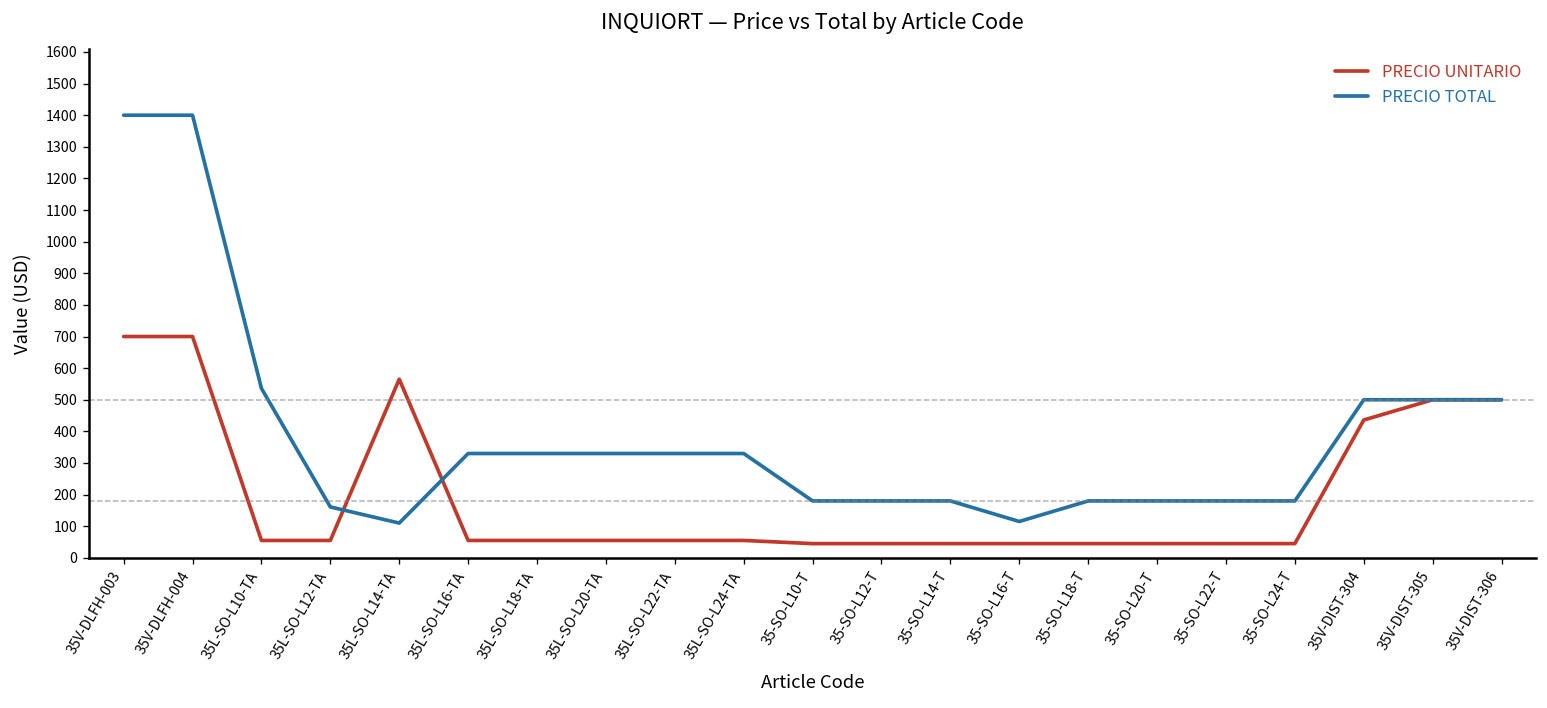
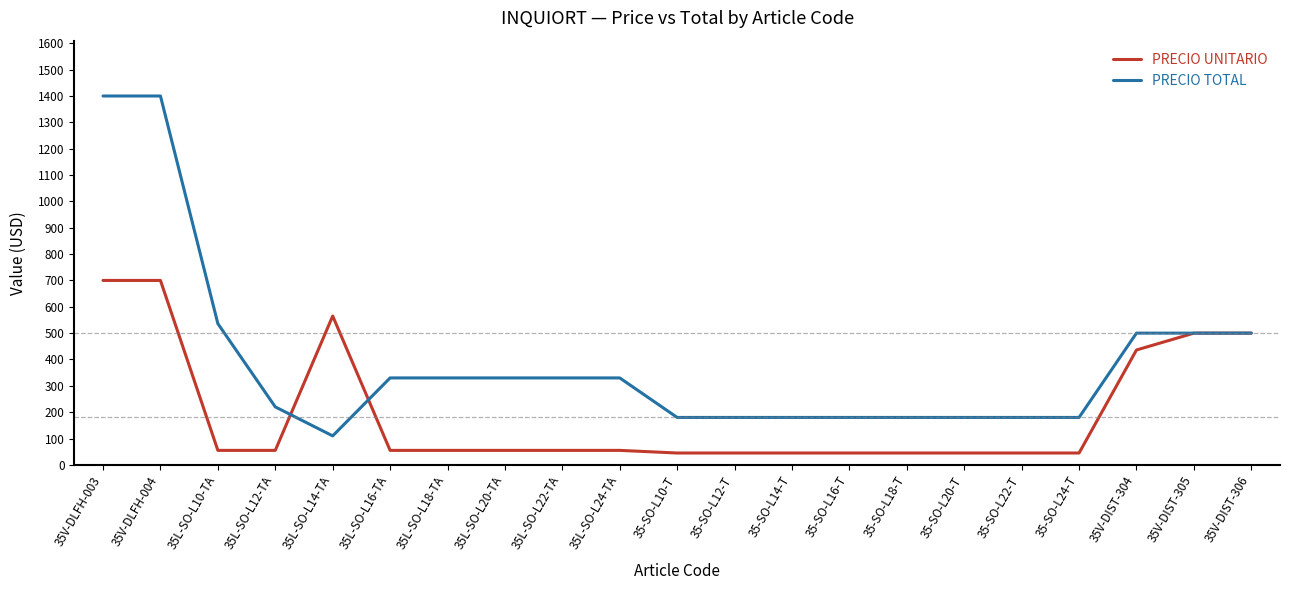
  {
    "PRECIO UNITARIO": {
      "35V-DLFH-003": 700,
      "35V-DLFH-004": 700,
      "35L-SO-L10-TA": 60,
      "35L-SO-L12-TA": 60,
      "35L-SO-L14-TA": 570,
      "35L-SO-L16-TA": 60,
      "35L-SO-L18-TA": 60,
      "35L-SO-L20-TA": 60,
      "35L-SO-L22-TA": 60,
      "35L-SO-L24-TA": 60,
      "35-SO-L10-T": 50,
      "35-SO-L12-T": 50,
      "35-SO-L14-T": 50,
      "35-SO-L16-T": 50,
      "35-SO-L18-T": 50,
      "35-SO-L20-T": 50,
      "35-SO-L22-T": 50,
      "35-SO-L24-T": 50,
      "35V-DIST-304": 440
    },
    "PRECIO TOTAL": {
      "35V-DLFH-003": 1400,
      "35V-DLFH-004": 1400,
      "35L-SO-L10-TA": 540,
-     "35L-SO-L12-TA": 160,
+     "35L-SO-L12-TA": 220,
      "35L-SO-L14-TA": 110,
      "35L-SO-L16-TA": 330,
      "35L-SO-L18-TA": 330,
      "35L-SO-L20-TA": 330,
      "35L-SO-L22-TA": 330,
      "35L-SO-L24-TA": 330,
      "35-SO-L10-T": 180,
      "35-SO-L12-T": 180,
      "35-SO-L14-T": 180,
-     "35-SO-L16-T": 120,
+     "35-SO-L16-T": 180,
      "35-SO-L18-T": 180,
      "35-SO-L20-T": 180,
      "35-SO-L22-T": 180,
      "35-SO-L24-T": 180,
      "35V-DIST-304": 500
    }
  }
